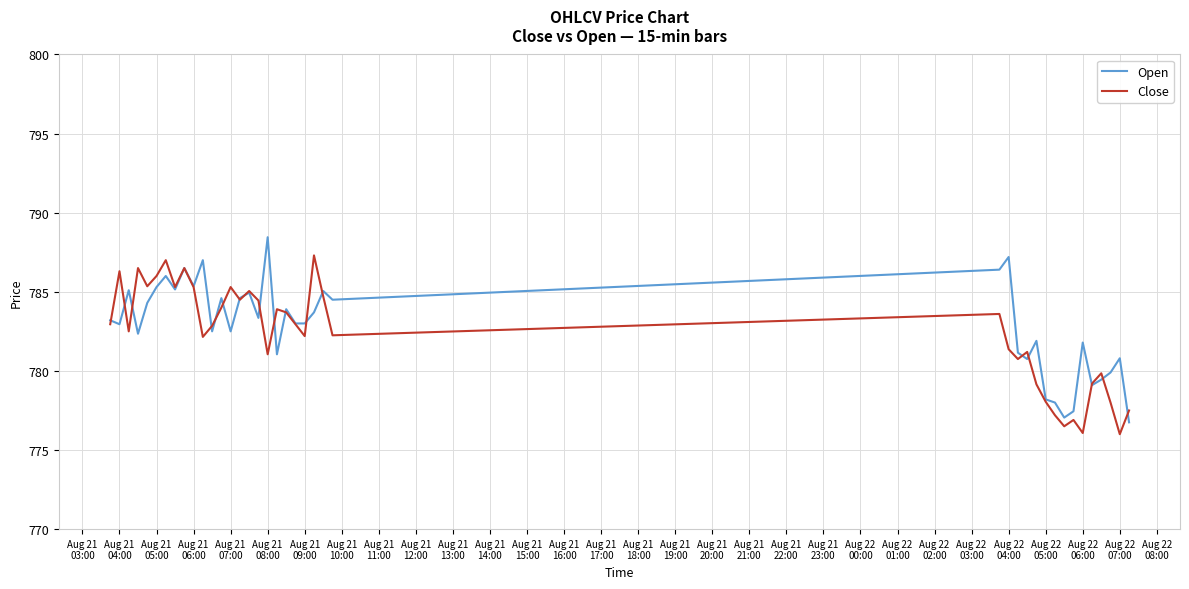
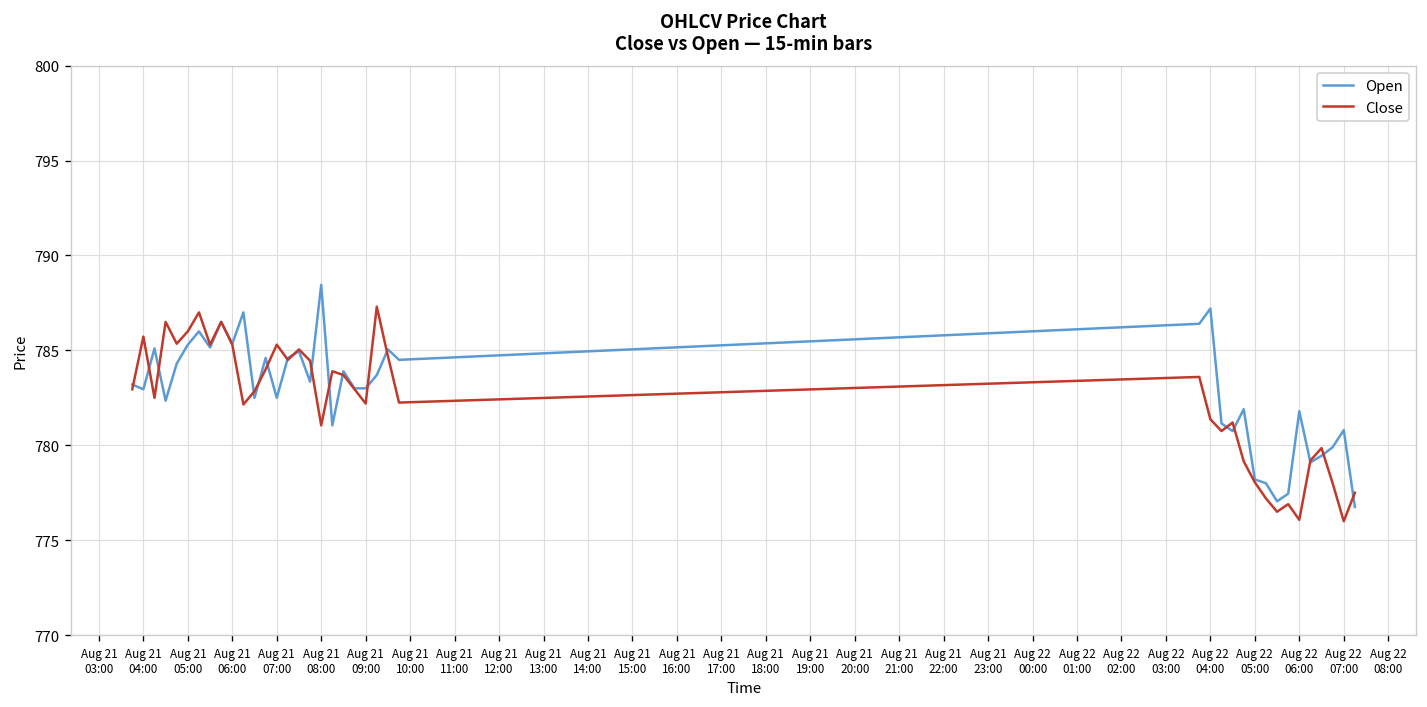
  {
    "Open": {
      "Aug 21 04:00": 783.0,
      "Aug 21 05:00": 785.3,
      "Aug 21 07:00": 782.5,
      "Aug 21 08:00": 788.5,
      "Aug 21 09:00": 783.0,
      "Aug 22 04:00": 787.2,
      "Aug 22 06:00": 781.8,
      "Aug 22 07:00": 780.8
    },
    "Close": {
-     "Aug 21 04:00": 786.3,
+     "Aug 21 04:00": 785.7,
      "Aug 21 05:00": 786.0,
      "Aug 21 07:00": 785.3,
      "Aug 21 08:00": 781.0,
      "Aug 21 09:00": 782.2,
      "Aug 22 04:00": 781.4,
      "Aug 22 06:00": 776.1,
      "Aug 22 07:00": 776.0
    }
  }
